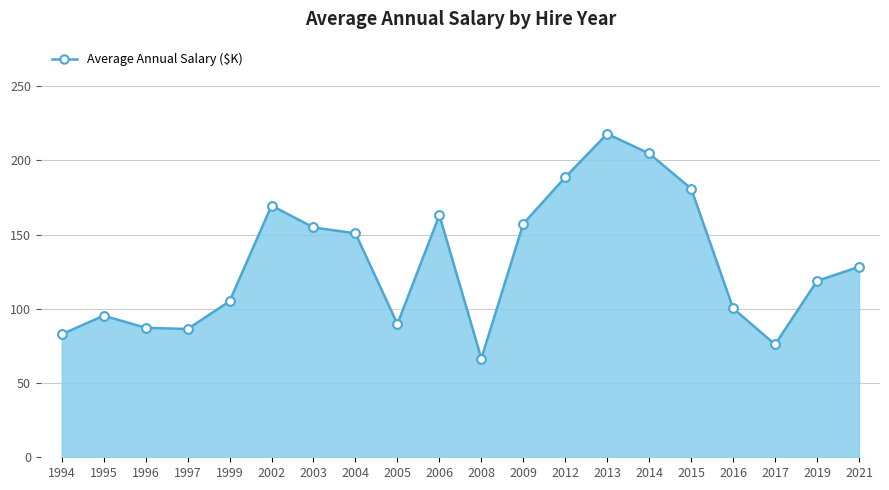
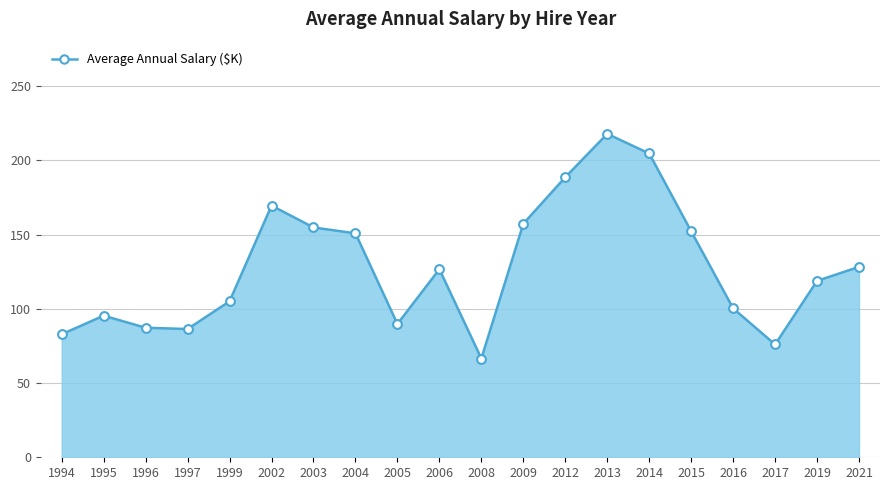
  {
    "1994": 83,
    "1995": 95,
    "1996": 87,
    "1997": 86,
    "1999": 105,
    "2002": 170,
    "2003": 155,
    "2004": 151,
    "2005": 90,
-   "2006": 163,
+   "2006": 127,
    "2008": 67,
    "2009": 157,
    "2012": 189,
    "2013": 218,
    "2014": 205,
-   "2015": 181,
+   "2015": 152,
    "2016": 100,
    "2017": 76,
    "2019": 119,
    "2021": 128
  }
